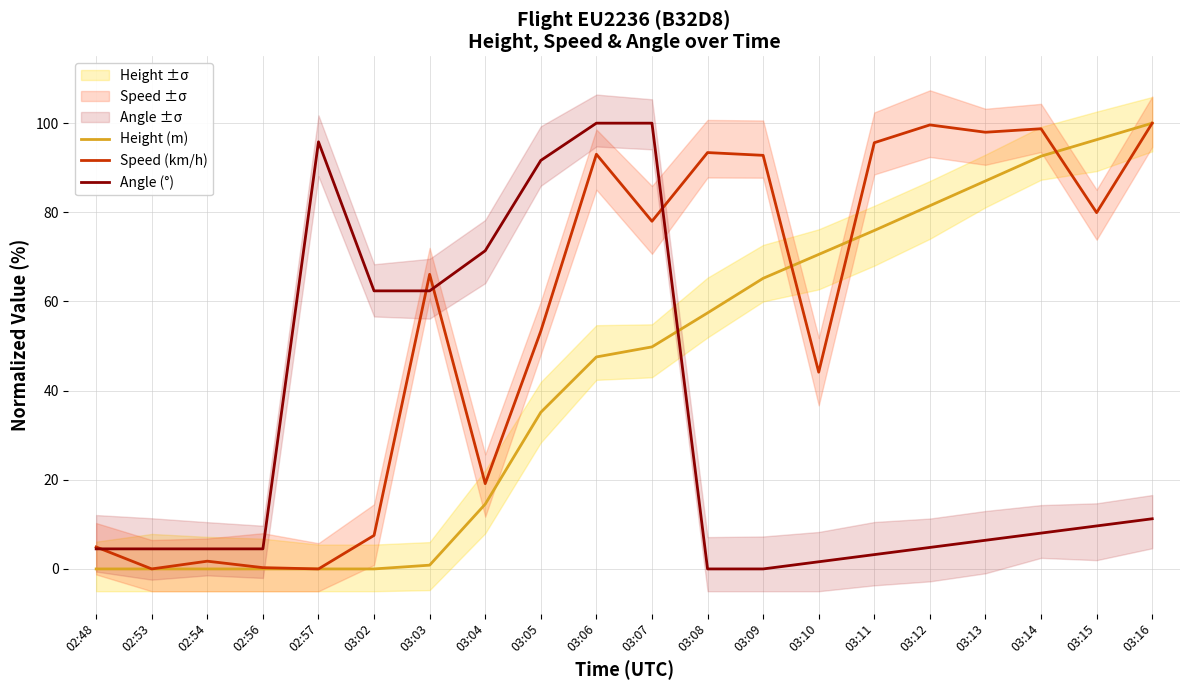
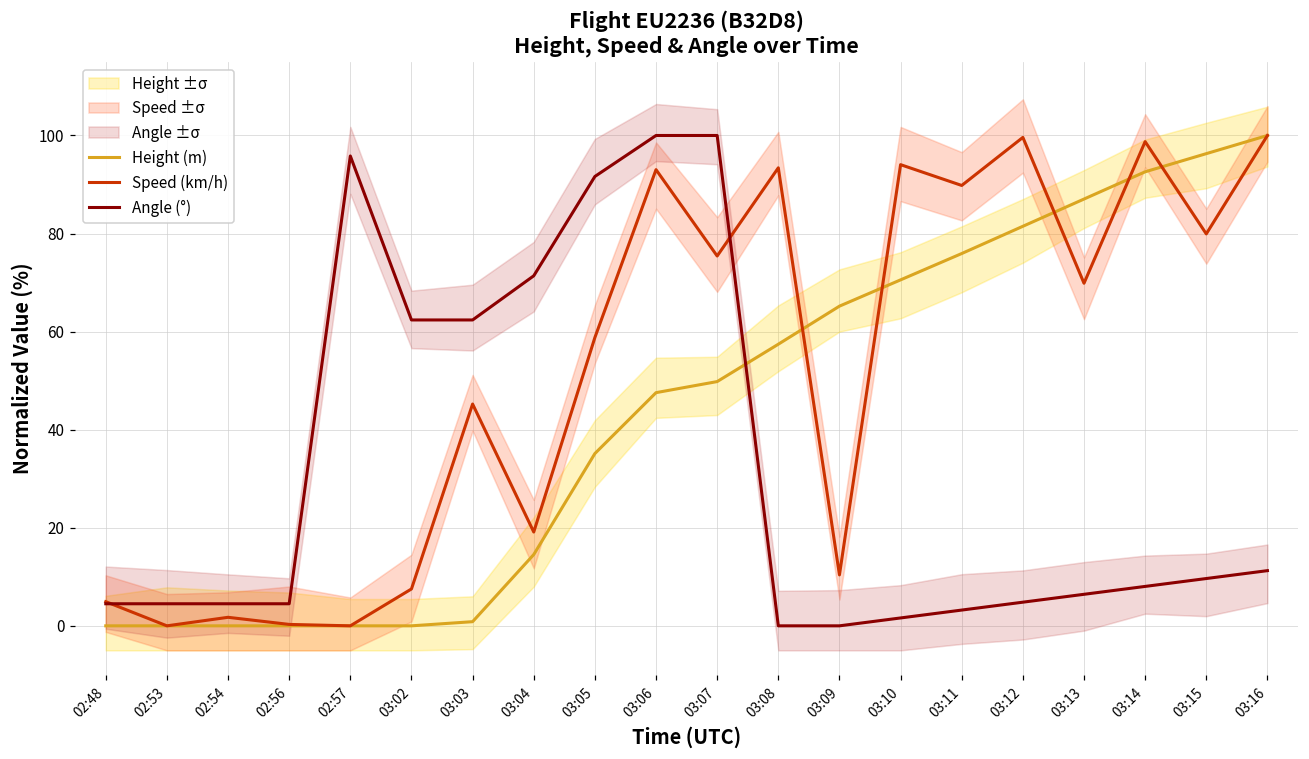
  {
    "Height (m)": {
      "02:48": 0,
      "02:54": 0,
      "03:02": 0,
      "03:03": 1,
      "03:04": 15,
      "03:05": 35,
      "03:06": 48,
      "03:07": 50,
      "03:08": 57,
      "03:09": 65,
      "03:10": 71,
      "03:11": 76,
      "03:12": 81,
      "03:13": 87,
      "03:14": 93,
      "03:15": 96
    },
    "Speed (km/h)": {
      "02:54": 2,
      "03:02": 8,
-     "03:03": 66,
+     "03:03": 45,
      "03:04": 19,
-     "03:05": 53,
+     "03:05": 59,
      "03:06": 93,
-     "03:07": 78,
+     "03:07": 75,
      "03:08": 93,
-     "03:09": 93,
-     "03:10": 44,
-     "03:11": 96,
+     "03:09": 10,
+     "03:10": 94,
+     "03:11": 90,
      "03:12": 100,
-     "03:13": 98,
+     "03:13": 70,
      "03:15": 80
    },
    "Angle (°)": {
      "02:53": 5,
      "02:54": 5,
      "02:56": 5,
      "02:57": 96,
      "03:02": 62,
      "03:03": 62,
      "03:04": 71,
      "03:05": 92,
      "03:06": 100,
      "03:07": 100,
      "03:08": 0,
      "03:09": 0,
      "03:10": 2,
      "03:11": 3,
      "03:12": 5,
      "03:13": 6,
      "03:14": 8,
      "03:15": 10,
      "03:16": 11
    }
  }
